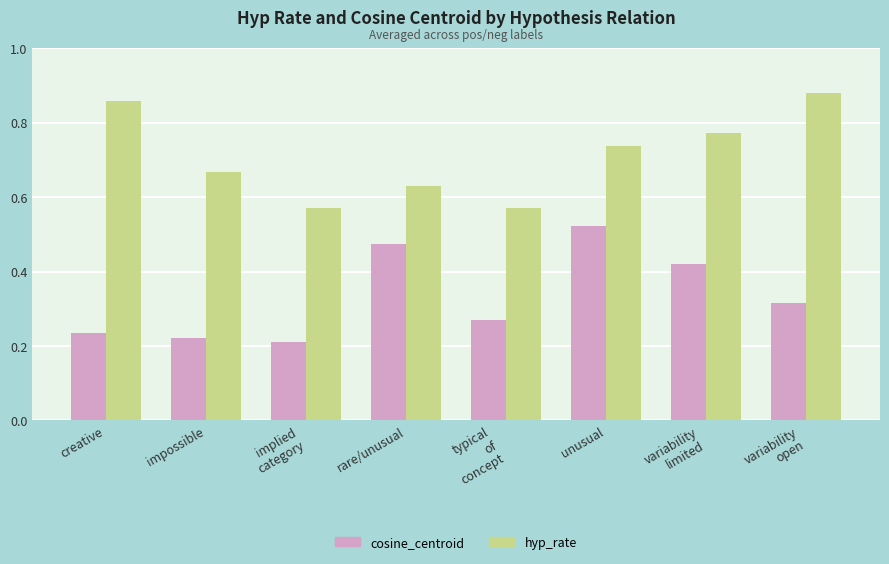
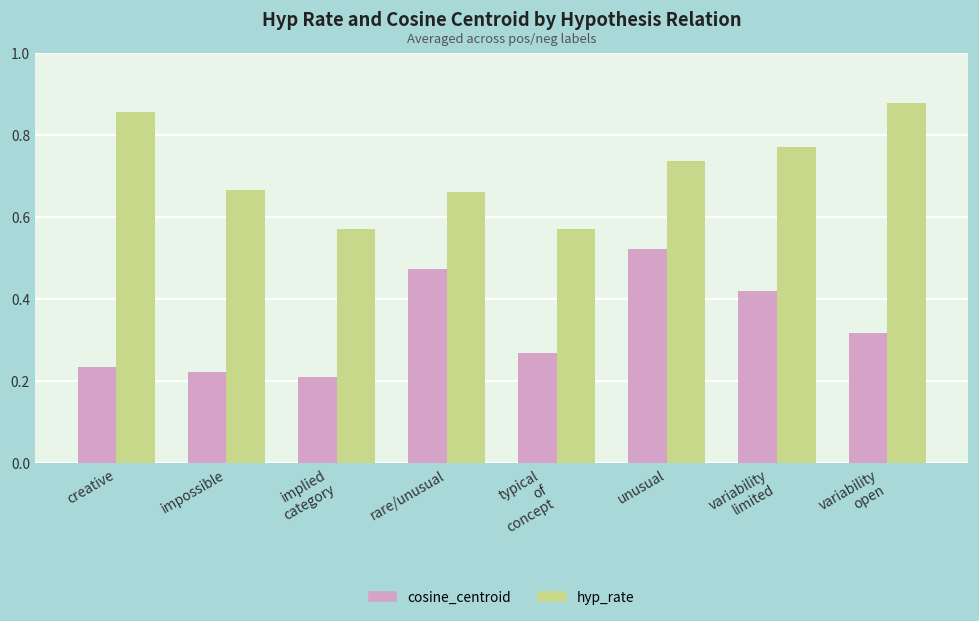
  {
    "cosine_centroid": {
      "creative": 0.23,
      "impossible": 0.22,
      "implied category": 0.21,
      "rare/unusual": 0.47,
      "typical of concept": 0.27,
      "unusual": 0.52,
      "variability limited": 0.42,
      "variability open": 0.32
    },
    "hyp_rate": {
      "creative": 0.86,
      "impossible": 0.67,
      "implied category": 0.57,
-     "rare/unusual": 0.63,
+     "rare/unusual": 0.66,
      "typical of concept": 0.57,
      "unusual": 0.74,
      "variability limited": 0.77,
      "variability open": 0.88
    }
  }
